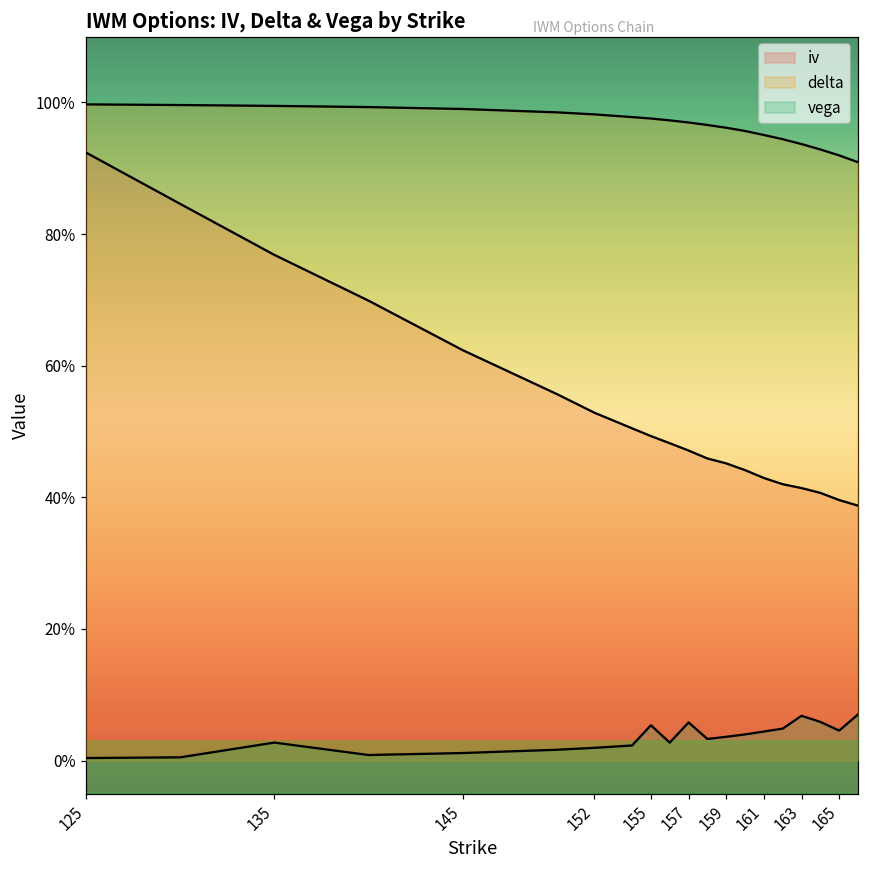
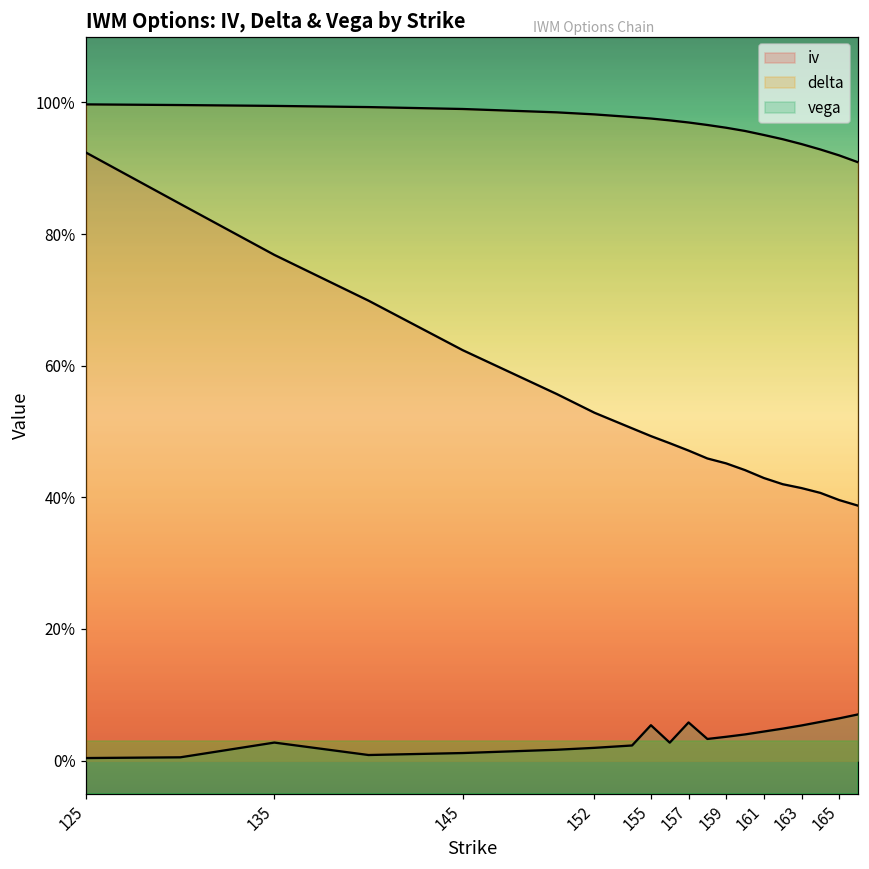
  {
    "vega": {
      "155": "5%",
      "157": "6%",
      "159": "4%",
      "161": "4%",
-     "163": "7%",
-     "165": "5%"
+     "163": "5%",
+     "165": "6%"
    }
  }
